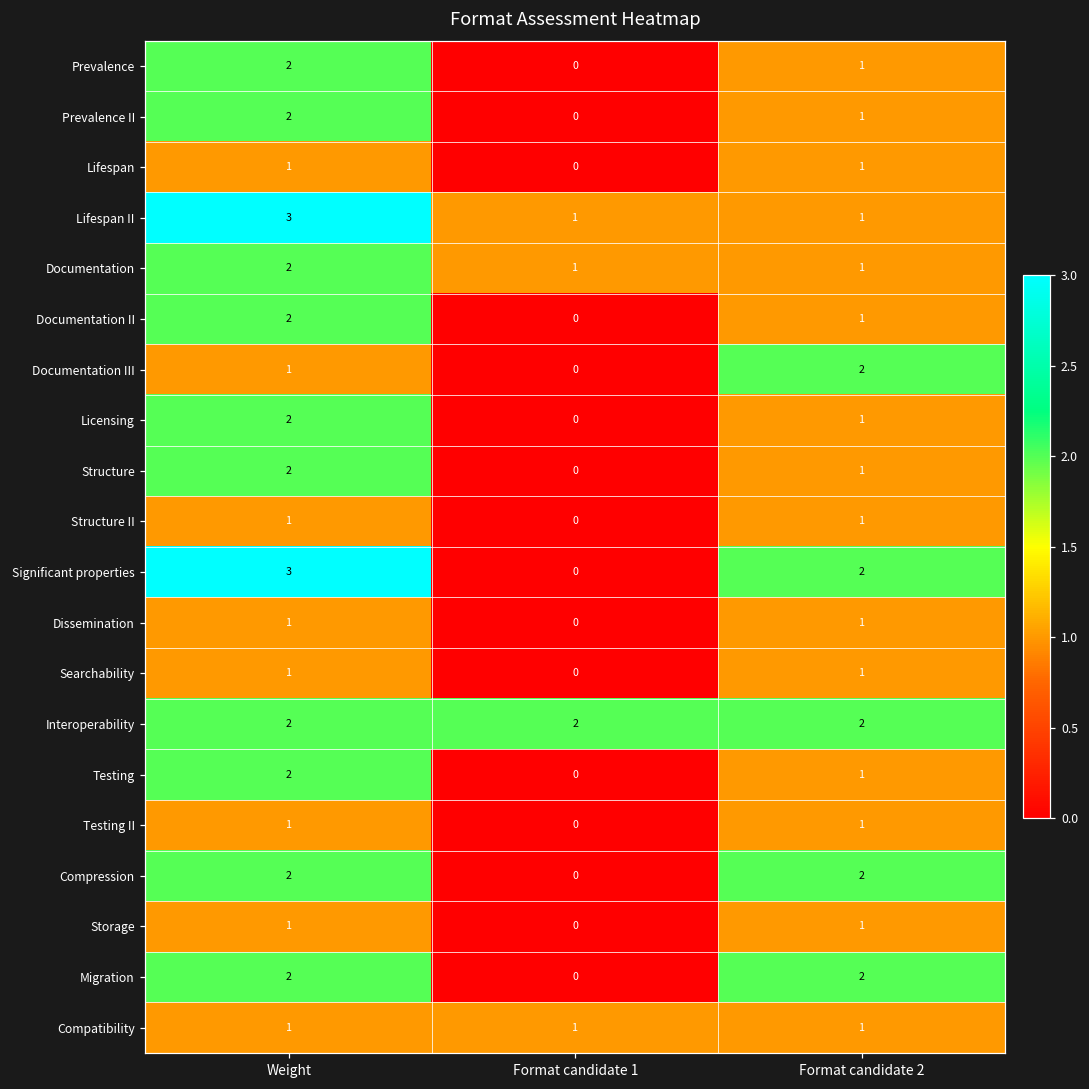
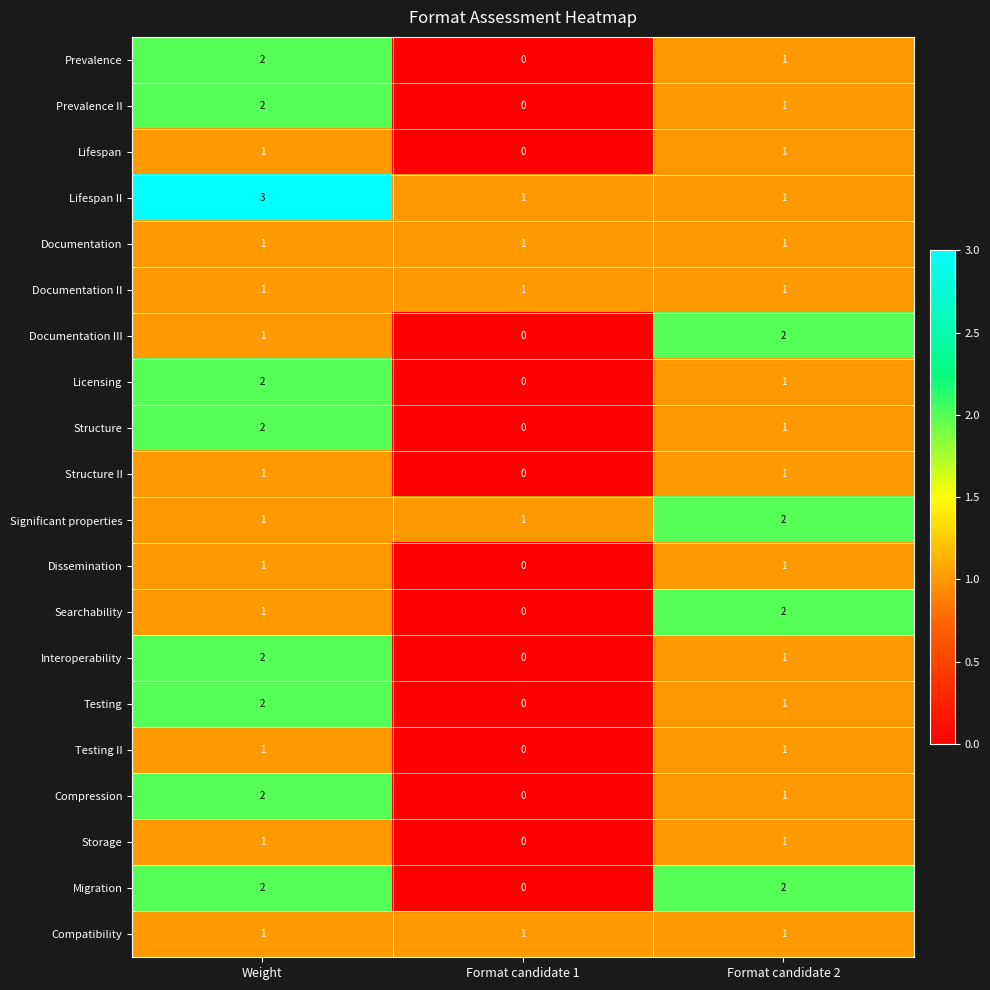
  {
    "Prevalence": {
      "Weight": 2,
      "Format candidate 1": 0,
      "Format candidate 2": 1
    },
    "Prevalence II": {
      "Weight": 2,
      "Format candidate 1": 0,
      "Format candidate 2": 1
    },
    "Lifespan": {
      "Weight": 1,
      "Format candidate 1": 0,
      "Format candidate 2": 1
    },
    "Lifespan II": {
      "Weight": 3,
      "Format candidate 1": 1,
      "Format candidate 2": 1
    },
    "Documentation": {
-     "Weight": 2,
+     "Weight": 1,
      "Format candidate 1": 1,
      "Format candidate 2": 1
    },
    "Documentation II": {
-     "Weight": 2,
-     "Format candidate 1": 0,
+     "Weight": 1,
+     "Format candidate 1": 1,
      "Format candidate 2": 1
    },
    "Documentation III": {
      "Weight": 1,
      "Format candidate 1": 0,
      "Format candidate 2": 2
    },
    "Licensing": {
      "Weight": 2,
      "Format candidate 1": 0,
      "Format candidate 2": 1
    },
    "Structure": {
      "Weight": 2,
      "Format candidate 1": 0,
      "Format candidate 2": 1
    },
    "Structure II": {
      "Weight": 1,
      "Format candidate 1": 0,
      "Format candidate 2": 1
    },
    "Significant properties": {
-     "Weight": 3,
-     "Format candidate 1": 0,
+     "Weight": 1,
+     "Format candidate 1": 1,
      "Format candidate 2": 2
    },
    "Dissemination": {
      "Weight": 1,
      "Format candidate 1": 0,
      "Format candidate 2": 1
    },
    "Searchability": {
      "Weight": 1,
      "Format candidate 1": 0,
-     "Format candidate 2": 1
+     "Format candidate 2": 2
    },
    "Interoperability": {
      "Weight": 2,
-     "Format candidate 1": 2,
-     "Format candidate 2": 2
+     "Format candidate 1": 0,
+     "Format candidate 2": 1
    },
    "Testing": {
      "Weight": 2,
      "Format candidate 1": 0,
      "Format candidate 2": 1
    },
    "Testing II": {
      "Weight": 1,
      "Format candidate 1": 0,
      "Format candidate 2": 1
    },
    "Compression": {
      "Weight": 2,
      "Format candidate 1": 0,
-     "Format candidate 2": 2
+     "Format candidate 2": 1
    },
    "Storage": {
      "Weight": 1,
      "Format candidate 1": 0,
      "Format candidate 2": 1
    },
    "Migration": {
      "Weight": 2,
      "Format candidate 1": 0,
      "Format candidate 2": 2
    },
    "Compatibility": {
      "Weight": 1,
      "Format candidate 1": 1,
      "Format candidate 2": 1
    }
  }
